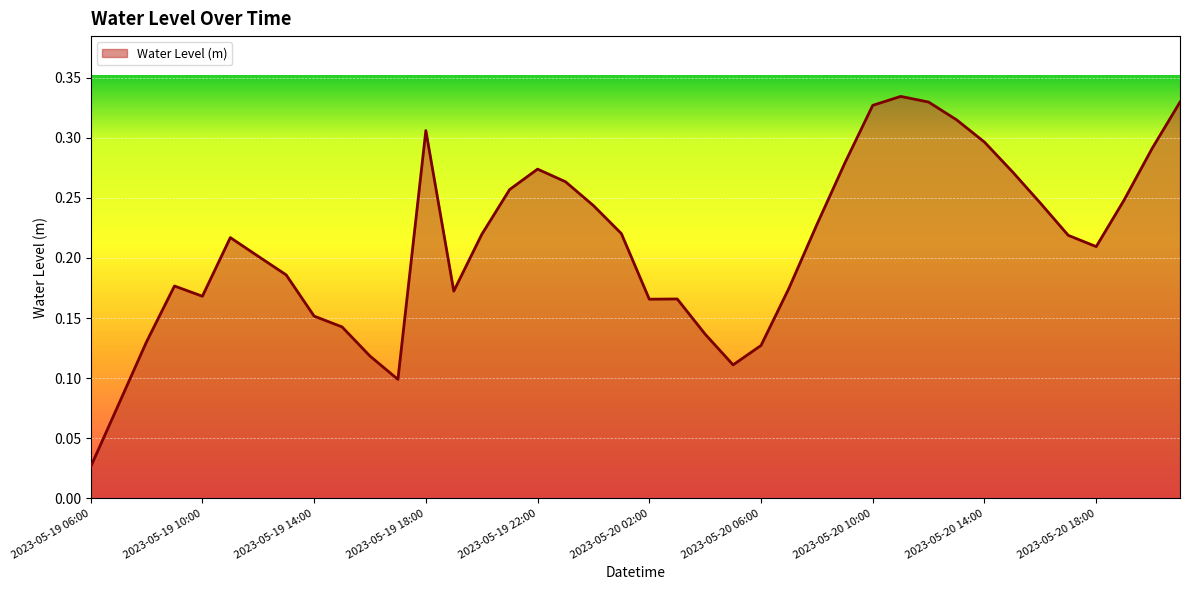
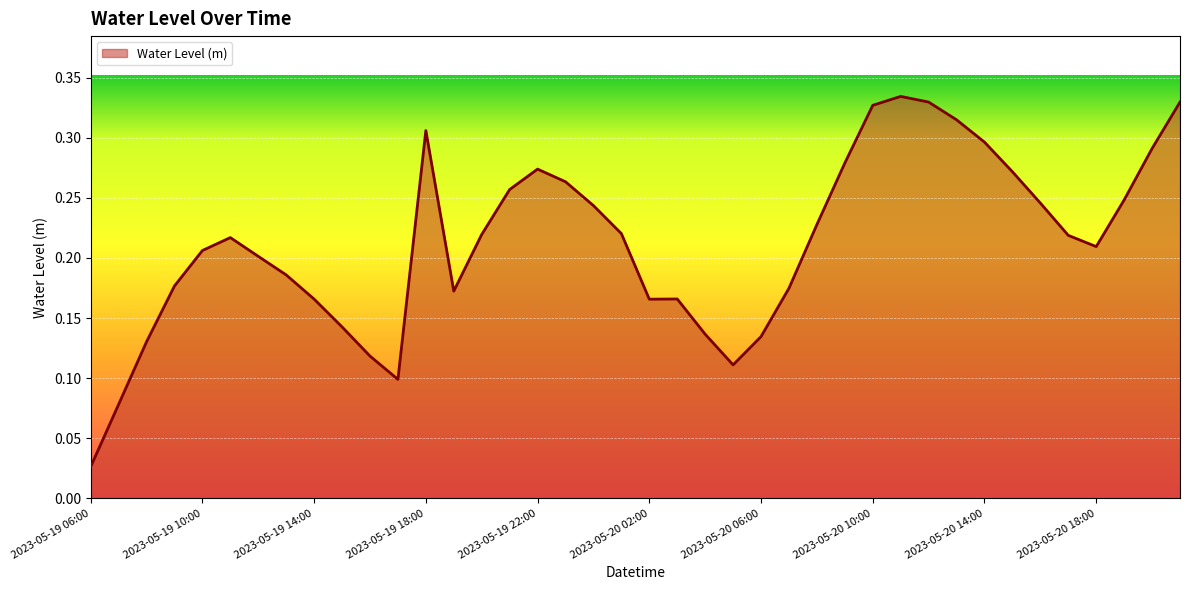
  {
    "2023-05-19 06:00": 0.026,
-   "2023-05-19 10:00": 0.168,
-   "2023-05-19 14:00": 0.152,
+   "2023-05-19 10:00": 0.206,
+   "2023-05-19 14:00": 0.166,
    "2023-05-19 18:00": 0.306,
    "2023-05-19 22:00": 0.274,
    "2023-05-20 02:00": 0.166,
-   "2023-05-20 06:00": 0.127,
+   "2023-05-20 06:00": 0.135,
    "2023-05-20 10:00": 0.327,
    "2023-05-20 14:00": 0.296,
    "2023-05-20 18:00": 0.209
  }
